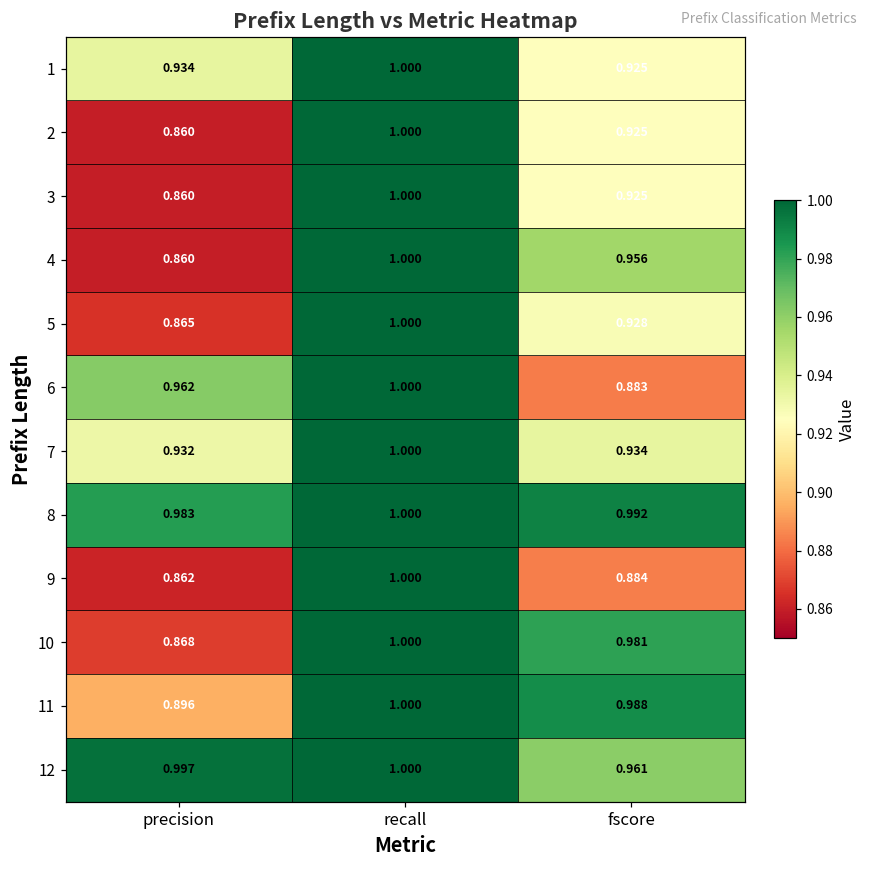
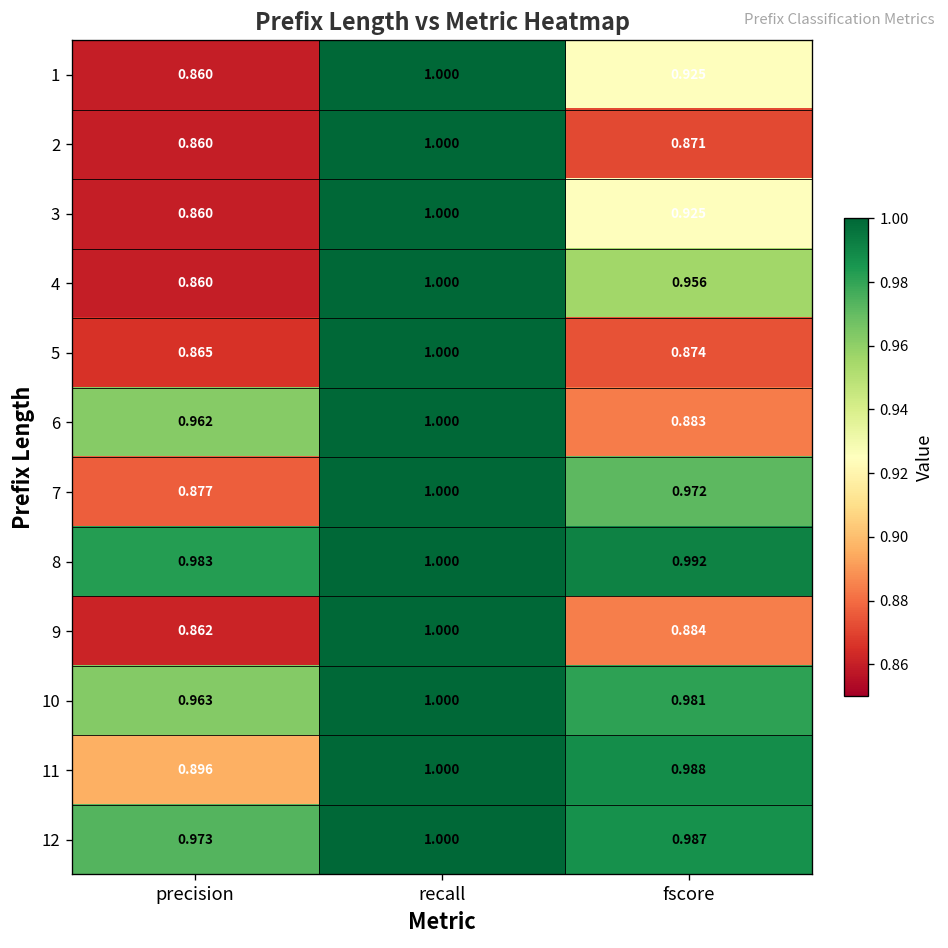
  {
    "1": {
-     "precision": 0.934,
+     "precision": 0.860,
      "recall": 1.000,
      "fscore": 0.925
    },
    "2": {
      "precision": 0.860,
      "recall": 1.000,
-     "fscore": 0.925
+     "fscore": 0.871
    },
    "3": {
      "precision": 0.860,
      "recall": 1.000,
      "fscore": 0.925
    },
    "4": {
      "precision": 0.860,
      "recall": 1.000,
      "fscore": 0.956
    },
    "5": {
      "precision": 0.865,
      "recall": 1.000,
-     "fscore": 0.928
+     "fscore": 0.874
    },
    "6": {
      "precision": 0.962,
      "recall": 1.000,
      "fscore": 0.883
    },
    "7": {
-     "precision": 0.932,
+     "precision": 0.877,
      "recall": 1.000,
-     "fscore": 0.934
+     "fscore": 0.972
    },
    "8": {
      "precision": 0.983,
      "recall": 1.000,
      "fscore": 0.992
    },
    "9": {
      "precision": 0.862,
      "recall": 1.000,
      "fscore": 0.884
    },
    "10": {
-     "precision": 0.868,
+     "precision": 0.963,
      "recall": 1.000,
      "fscore": 0.981
    },
    "11": {
      "precision": 0.896,
      "recall": 1.000,
      "fscore": 0.988
    },
    "12": {
-     "precision": 0.997,
+     "precision": 0.973,
      "recall": 1.000,
-     "fscore": 0.961
+     "fscore": 0.987
    }
  }
